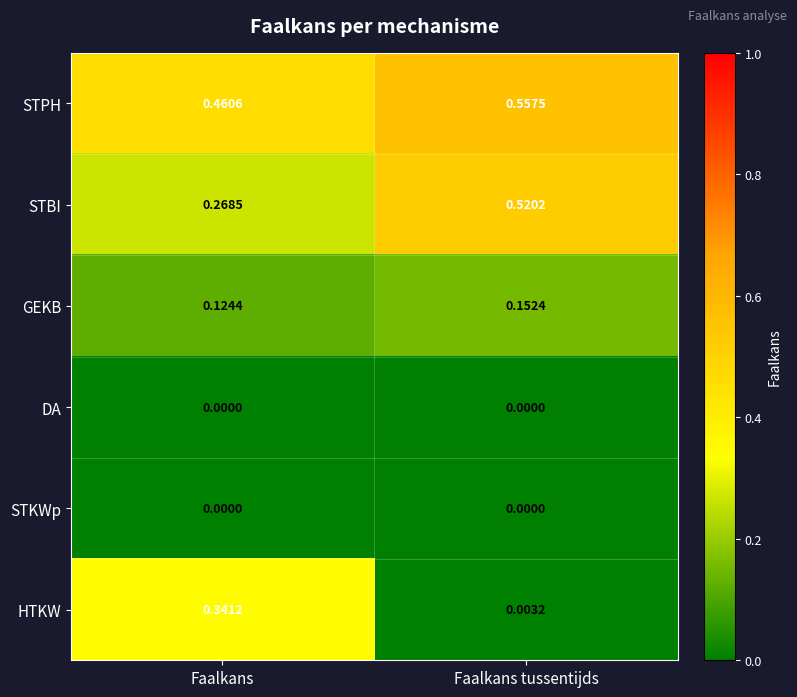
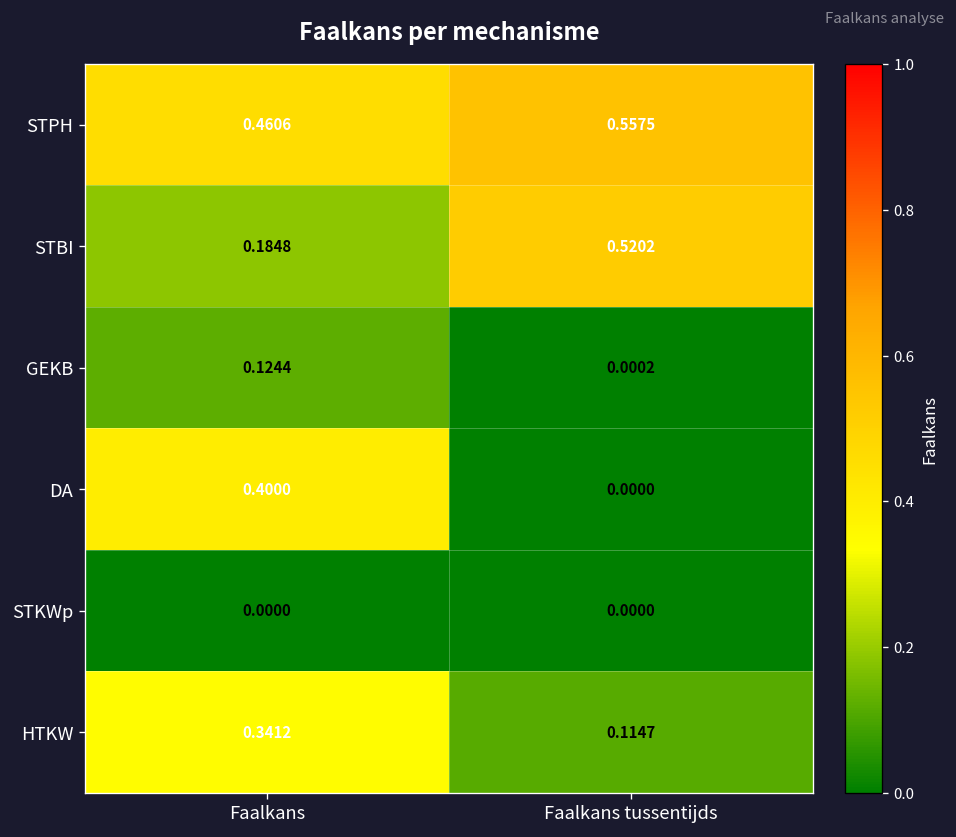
  {
    "STPH": {
      "Faalkans": 0.4606,
      "Faalkans tussentijds": 0.5575
    },
    "STBI": {
-     "Faalkans": 0.2685,
+     "Faalkans": 0.1848,
      "Faalkans tussentijds": 0.5202
    },
    "GEKB": {
      "Faalkans": 0.1244,
-     "Faalkans tussentijds": 0.1524
+     "Faalkans tussentijds": 0.0002
    },
    "DA": {
-     "Faalkans": 0.0000,
+     "Faalkans": 0.4000,
      "Faalkans tussentijds": 0.0000
    },
    "STKWp": {
      "Faalkans": 0.0000,
      "Faalkans tussentijds": 0.0000
    },
    "HTKW": {
      "Faalkans": 0.3412,
-     "Faalkans tussentijds": 0.0032
+     "Faalkans tussentijds": 0.1147
    }
  }
